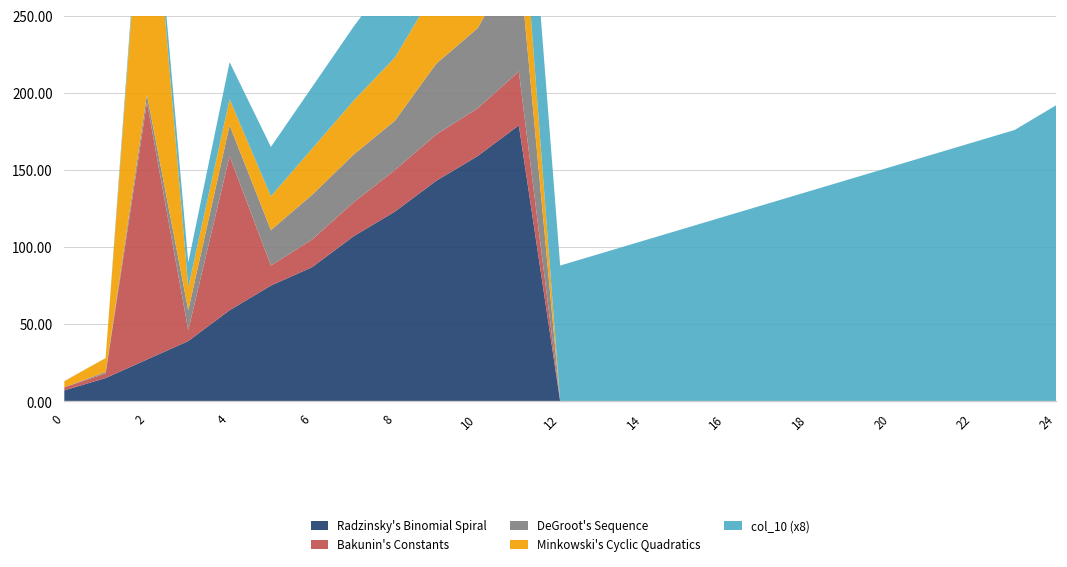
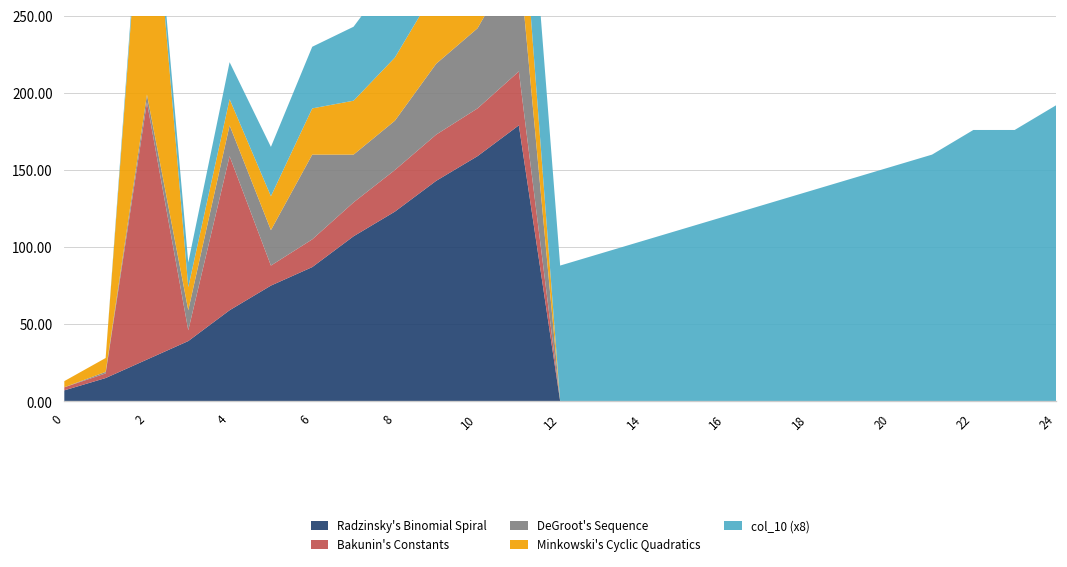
  {
    "Radzinsky's Binomial Spiral": {
      "0": 7,
      "2": 27,
      "4": 59,
      "6": 87,
      "8": 123,
      "10": 159
    },
    "Bakunin's Constants": {
      "2": 167,
      "4": 100,
      "6": 18,
      "8": 27,
      "10": 31
    },
    "DeGroot's Sequence": {
      "2": 5,
      "4": 20,
-     "6": 29,
+     "6": 55,
      "8": 32,
      "10": 52
    },
    "Minkowski's Cyclic Quadratics": {
      "4": 17,
      "6": 30,
      "8": 41
    },
    "col_10 (x8)": {
      "4": 24,
      "6": 40,
      "12": 88,
      "14": 104,
      "16": 120,
      "18": 136,
      "20": 152,
-     "22": 168,
+     "22": 176,
      "24": 192
    }
  }
